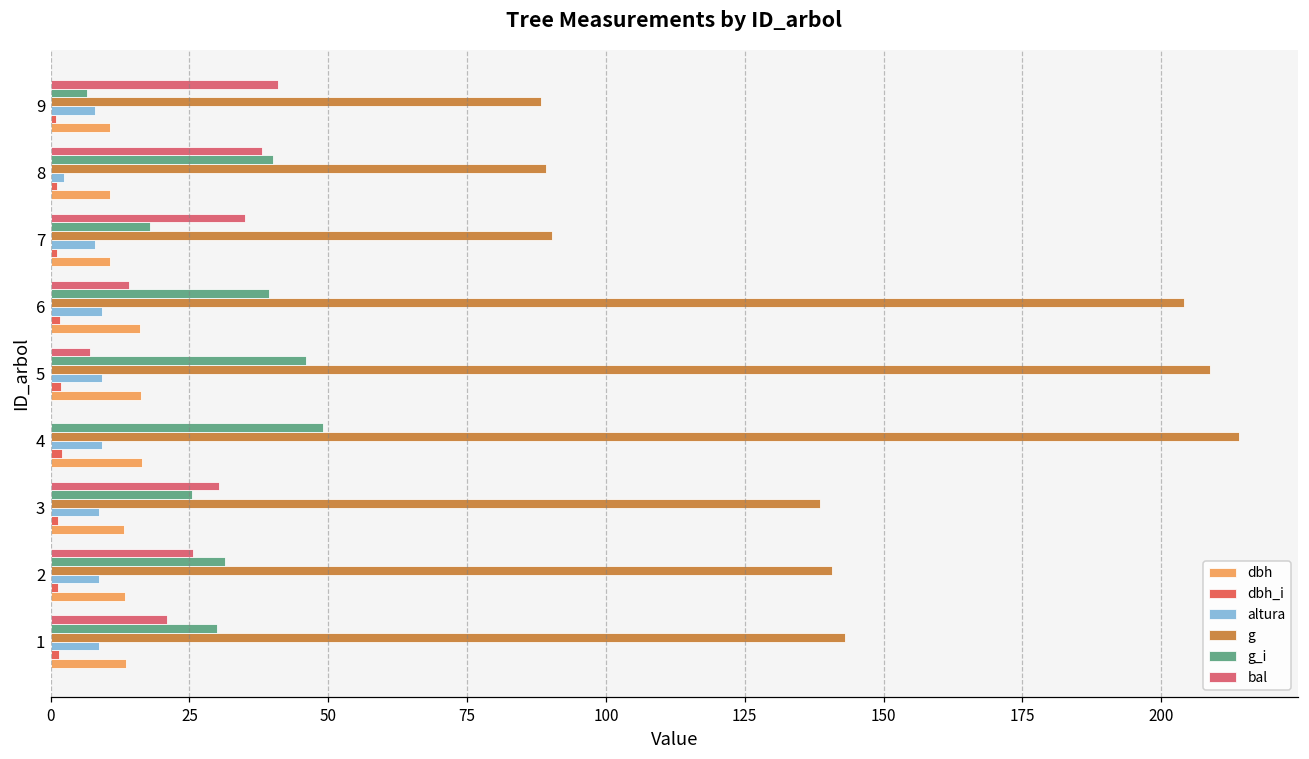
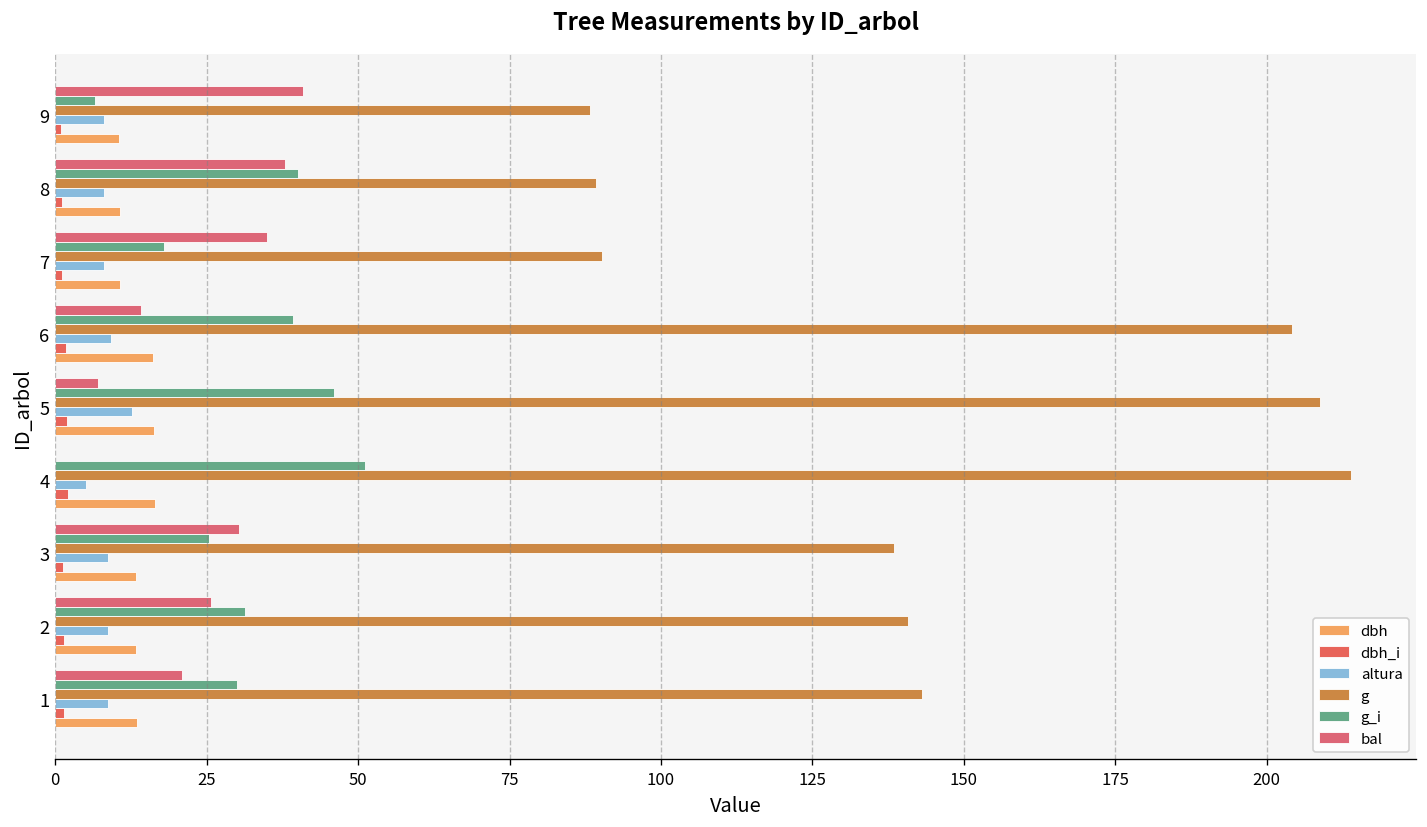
  {
    "altura": {
      "9": 8,
-     "8": 2,
+     "8": 8,
      "7": 8,
      "6": 9,
-     "5": 9,
-     "4": 9,
+     "5": 13,
+     "4": 5,
      "3": 9,
      "2": 9,
      "1": 9
    },
    "g_i": {
      "9": 7,
      "8": 40,
      "7": 18,
      "6": 39,
      "5": 46,
-     "4": 49,
+     "4": 51,
      "3": 25,
      "2": 31,
      "1": 30
    }
  }
